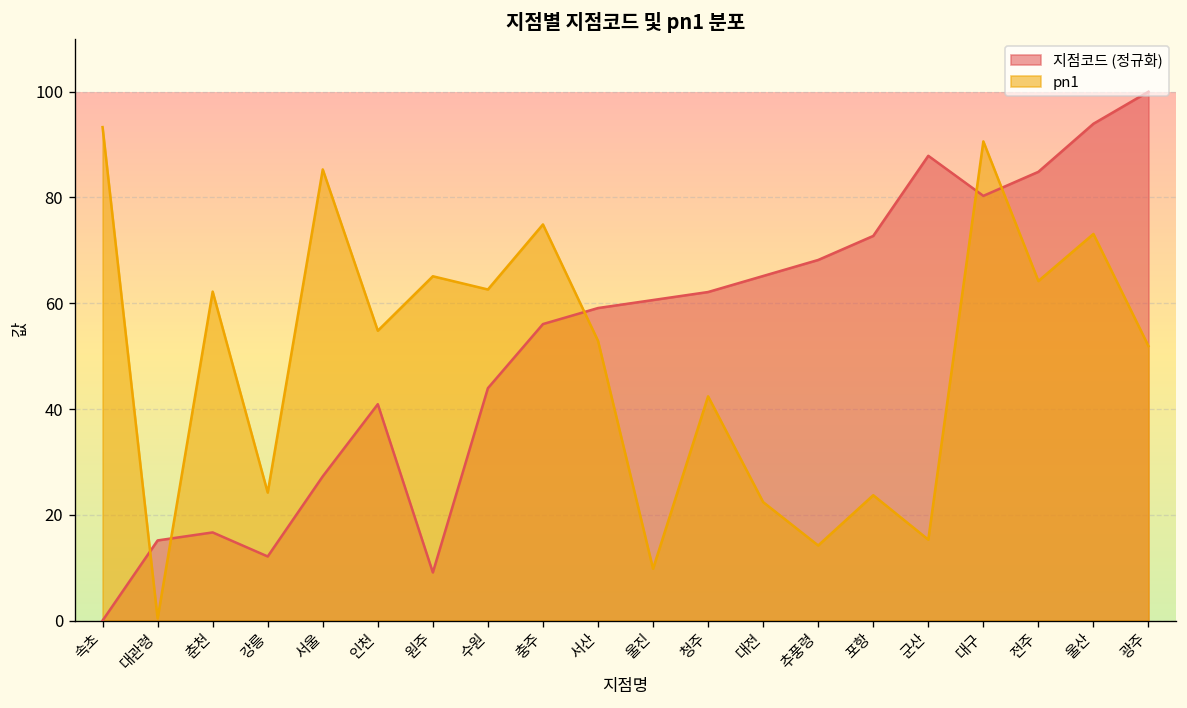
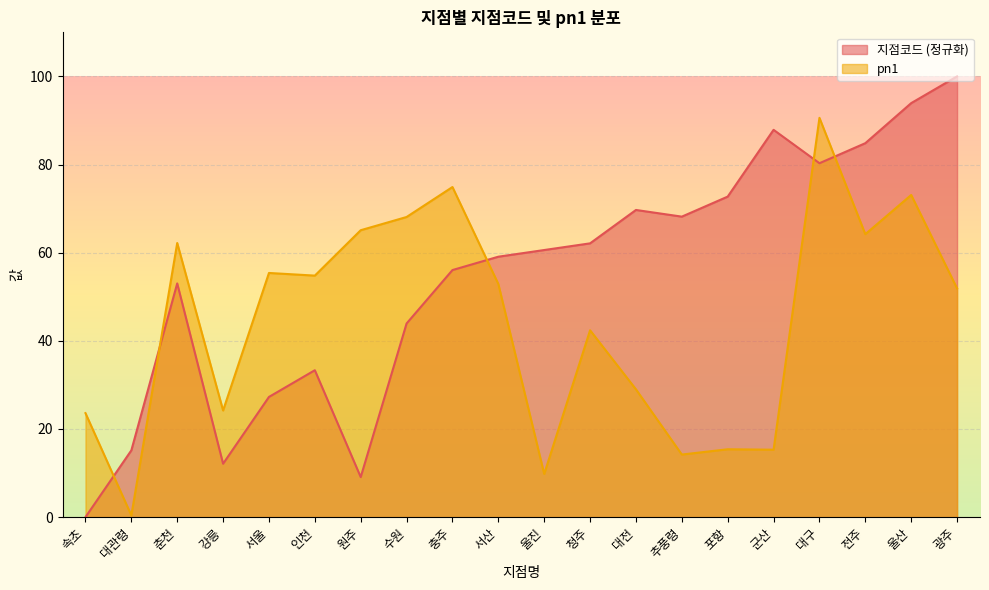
  {
    "지점코드 (정규화)": {
      "속초": 0,
      "대관령": 15,
-     "춘천": 17,
+     "춘천": 53,
      "강릉": 12,
      "서울": 27,
-     "인천": 41,
+     "인천": 33,
      "원주": 9,
      "수원": 44,
      "충주": 56,
      "서산": 59,
      "울진": 61,
      "청주": 62,
-     "대전": 65,
+     "대전": 70,
      "추풍령": 68,
      "포항": 73,
      "군산": 88,
      "대구": 80,
      "전주": 85,
      "울산": 94
    },
    "pn1": {
-     "속초": 93,
+     "속초": 24,
      "대관령": 0,
      "춘천": 62,
      "강릉": 24,
-     "서울": 85,
+     "서울": 55,
      "인천": 55,
      "원주": 65,
-     "수원": 63,
+     "수원": 68,
      "충주": 75,
      "서산": 53,
      "울진": 10,
      "청주": 42,
-     "대전": 22,
+     "대전": 29,
      "추풍령": 14,
-     "포항": 24,
+     "포항": 15,
      "군산": 15,
      "대구": 91,
      "전주": 64,
      "울산": 73,
      "광주": 52
    }
  }
